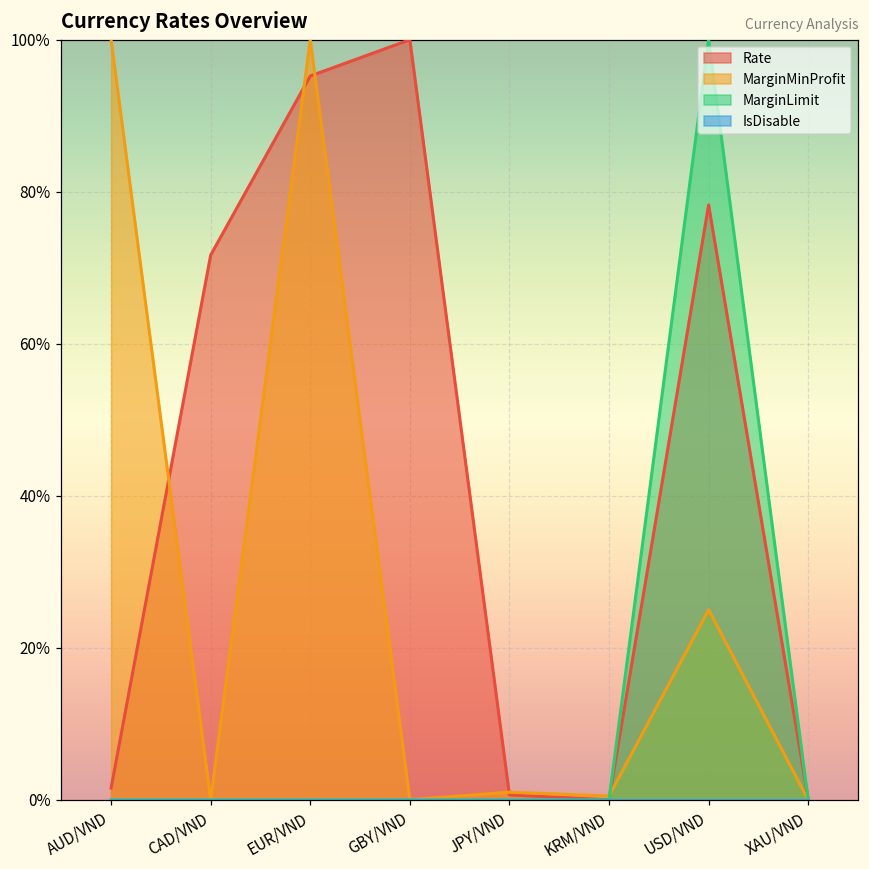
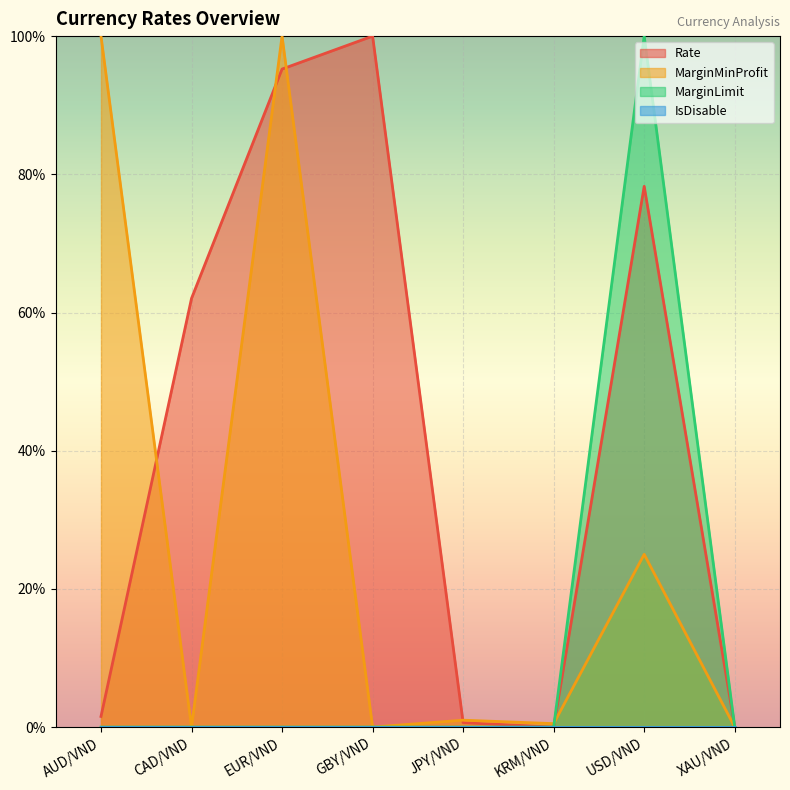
  {
    "Rate": {
      "AUD/VND": "2%",
-     "CAD/VND": "72%",
+     "CAD/VND": "62%",
      "EUR/VND": "95%",
      "GBY/VND": "100%",
      "USD/VND": "78%"
    },
    "MarginMinProfit": {
      "AUD/VND": "100%",
      "EUR/VND": "100%",
      "KRM/VND": "0%",
      "USD/VND": "25%"
    },
    "MarginLimit": {
      "USD/VND": "100%"
    },
    "IsDisable": {
      "USD/VND": "0%"
    }
  }
